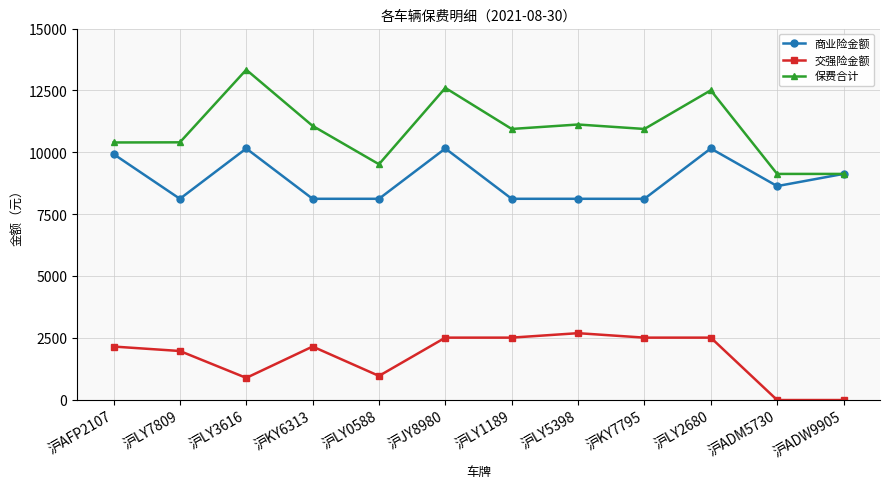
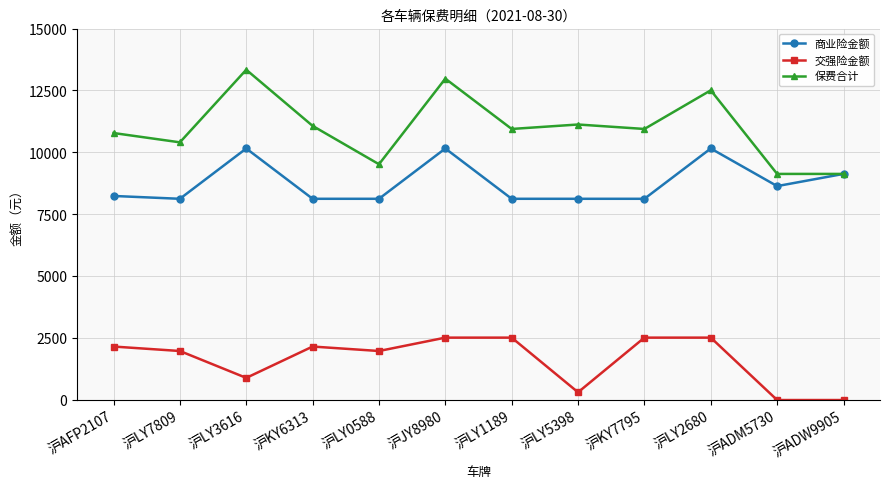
  {
    "商业险金额": {
-     "沪AFP2107": 9900,
+     "沪AFP2107": 8200,
      "沪LY7809": 8100,
      "沪LY3616": 10200,
      "沪KY6313": 8100,
      "沪LY0588": 8100,
      "沪JY8980": 10200,
      "沪LY1189": 8100,
      "沪LY5398": 8100,
      "沪KY7795": 8100,
      "沪LY2680": 10200,
      "沪ADM5730": 8600
    },
    "交强险金额": {
      "沪AFP2107": 2200,
      "沪LY7809": 2000,
      "沪LY3616": 900,
      "沪KY6313": 2200,
-     "沪LY0588": 1000,
+     "沪LY0588": 2000,
      "沪JY8980": 2500,
      "沪LY1189": 2500,
-     "沪LY5398": 2700,
+     "沪LY5398": 300,
      "沪KY7795": 2500,
      "沪LY2680": 2500,
      "沪ADM5730": 0,
      "沪ADW9905": 0
    },
    "保费合计": {
-     "沪AFP2107": 10400,
+     "沪AFP2107": 10800,
      "沪LY7809": 10400,
      "沪LY3616": 13300,
      "沪KY6313": 11100,
      "沪LY0588": 9500,
-     "沪JY8980": 12600,
+     "沪JY8980": 13000,
      "沪LY1189": 10900,
      "沪LY5398": 11100,
      "沪KY7795": 10900,
      "沪LY2680": 12500,
      "沪ADM5730": 9100
    }
  }
